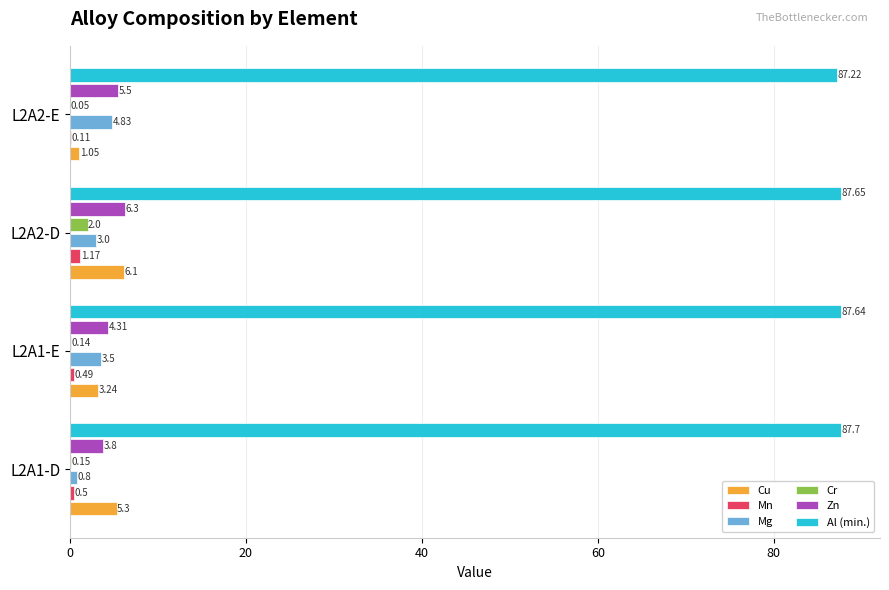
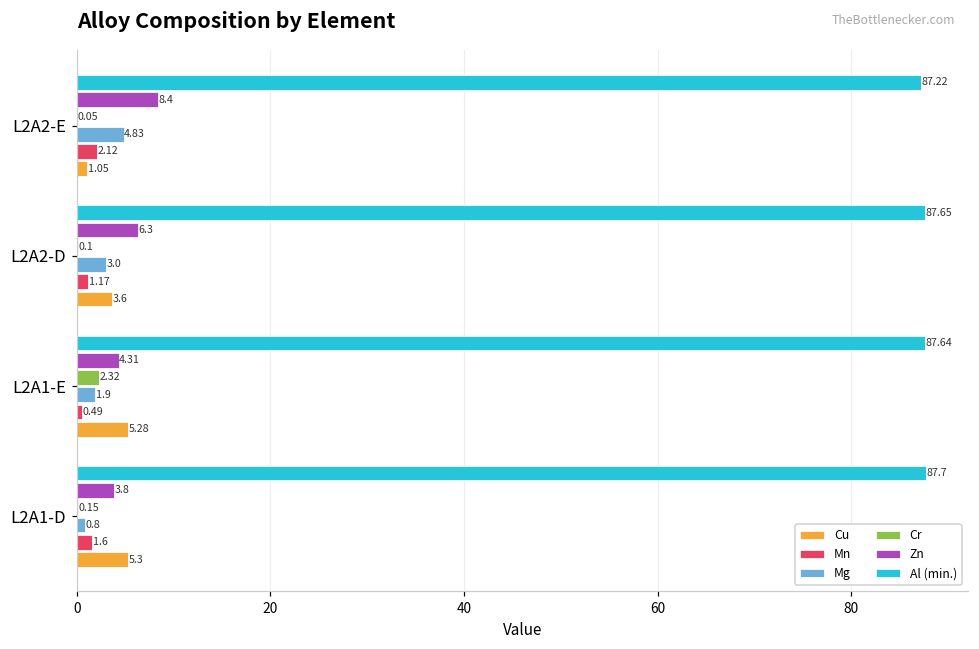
  {
    "Cu": {
      "L2A2-E": 1.05,
-     "L2A2-D": 6.1,
-     "L2A1-E": 3.24,
+     "L2A2-D": 3.6,
+     "L2A1-E": 5.28,
      "L2A1-D": 5.3
    },
    "Mn": {
-     "L2A2-E": 0.11,
+     "L2A2-E": 2.12,
      "L2A2-D": 1.17,
      "L2A1-E": 0.49,
-     "L2A1-D": 0.5
+     "L2A1-D": 1.6
    },
    "Mg": {
      "L2A2-E": 4.83,
      "L2A2-D": 3.0,
-     "L2A1-E": 3.5,
+     "L2A1-E": 1.9,
      "L2A1-D": 0.8
    },
    "Cr": {
      "L2A2-E": 0.05,
-     "L2A2-D": 2.0,
-     "L2A1-E": 0.14,
+     "L2A2-D": 0.1,
+     "L2A1-E": 2.32,
      "L2A1-D": 0.15
    },
    "Zn": {
-     "L2A2-E": 5.5,
+     "L2A2-E": 8.4,
      "L2A2-D": 6.3,
      "L2A1-E": 4.31,
      "L2A1-D": 3.8
    },
    "Al (min.)": {
      "L2A2-E": 87.22,
      "L2A2-D": 87.65,
      "L2A1-E": 87.64,
      "L2A1-D": 87.7
    }
  }
